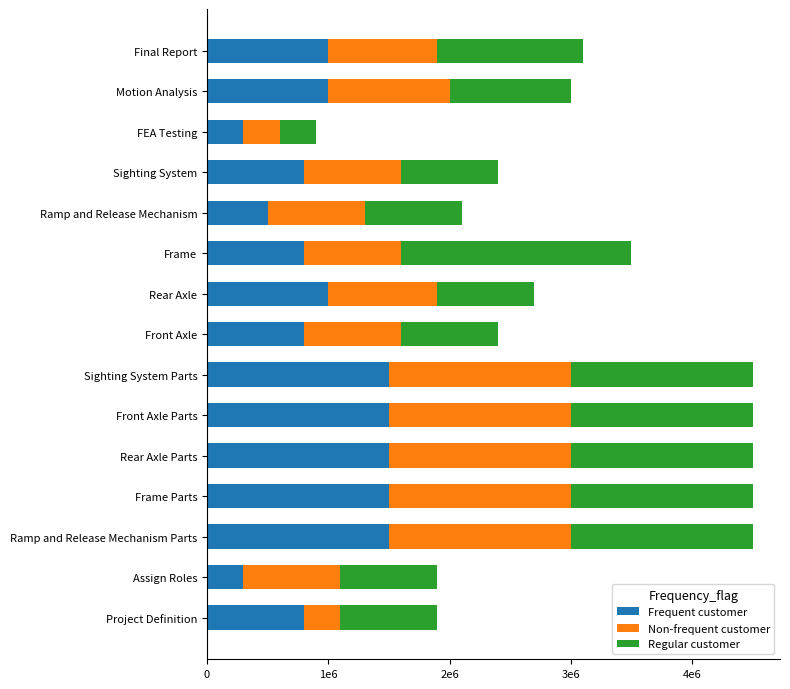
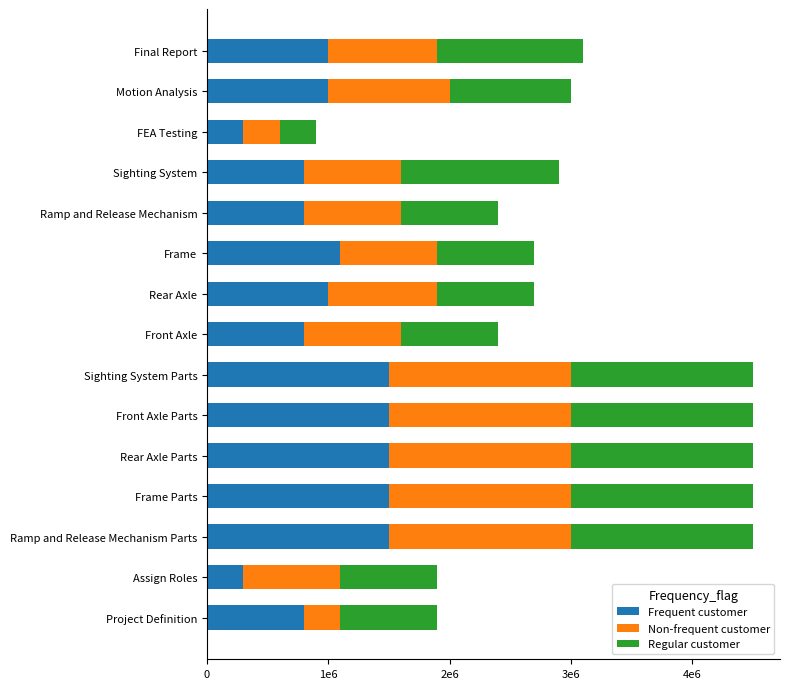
  {
    "Frequent customer": {
      "Final Report": 1000000,
      "Motion Analysis": 1000000,
      "FEA Testing": 300000,
      "Sighting System": 800000,
-     "Ramp and Release Mechanism": 500000,
-     "Frame": 800000,
+     "Ramp and Release Mechanism": 800000,
+     "Frame": 1100000,
      "Rear Axle": 1000000,
      "Front Axle": 800000,
      "Sighting System Parts": 1500000,
      "Front Axle Parts": 1500000,
      "Rear Axle Parts": 1500000,
      "Frame Parts": 1500000,
      "Ramp and Release Mechanism Parts": 1500000,
      "Assign Roles": 300000,
      "Project Definition": 800000
    },
    "Non-frequent customer": {
      "Final Report": 900000,
      "Motion Analysis": 1000000,
      "FEA Testing": 300000,
      "Sighting System": 800000,
      "Ramp and Release Mechanism": 800000,
      "Frame": 800000,
      "Rear Axle": 900000,
      "Front Axle": 800000,
      "Sighting System Parts": 1500000,
      "Front Axle Parts": 1500000,
      "Rear Axle Parts": 1500000,
      "Frame Parts": 1500000,
      "Ramp and Release Mechanism Parts": 1500000,
      "Assign Roles": 800000,
      "Project Definition": 300000
    },
    "Regular customer": {
      "Final Report": 1200000,
      "Motion Analysis": 1000000,
      "FEA Testing": 300000,
-     "Sighting System": 800000,
+     "Sighting System": 1300000,
      "Ramp and Release Mechanism": 800000,
-     "Frame": 1900000,
+     "Frame": 800000,
      "Rear Axle": 800000,
      "Front Axle": 800000,
      "Sighting System Parts": 1500000,
      "Front Axle Parts": 1500000,
      "Rear Axle Parts": 1500000,
      "Frame Parts": 1500000,
      "Ramp and Release Mechanism Parts": 1500000,
      "Assign Roles": 800000,
      "Project Definition": 800000
    }
  }
